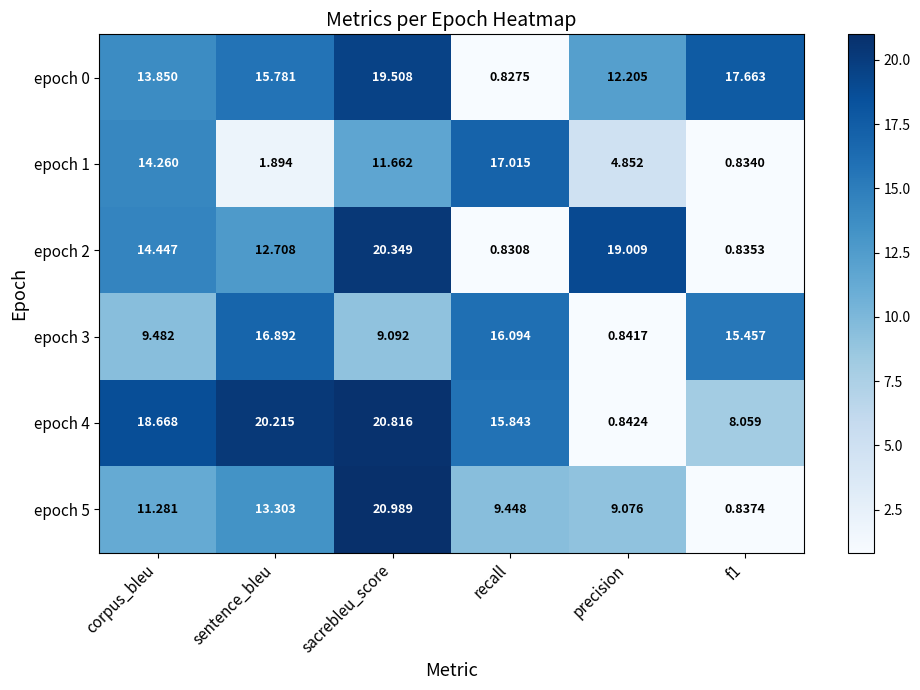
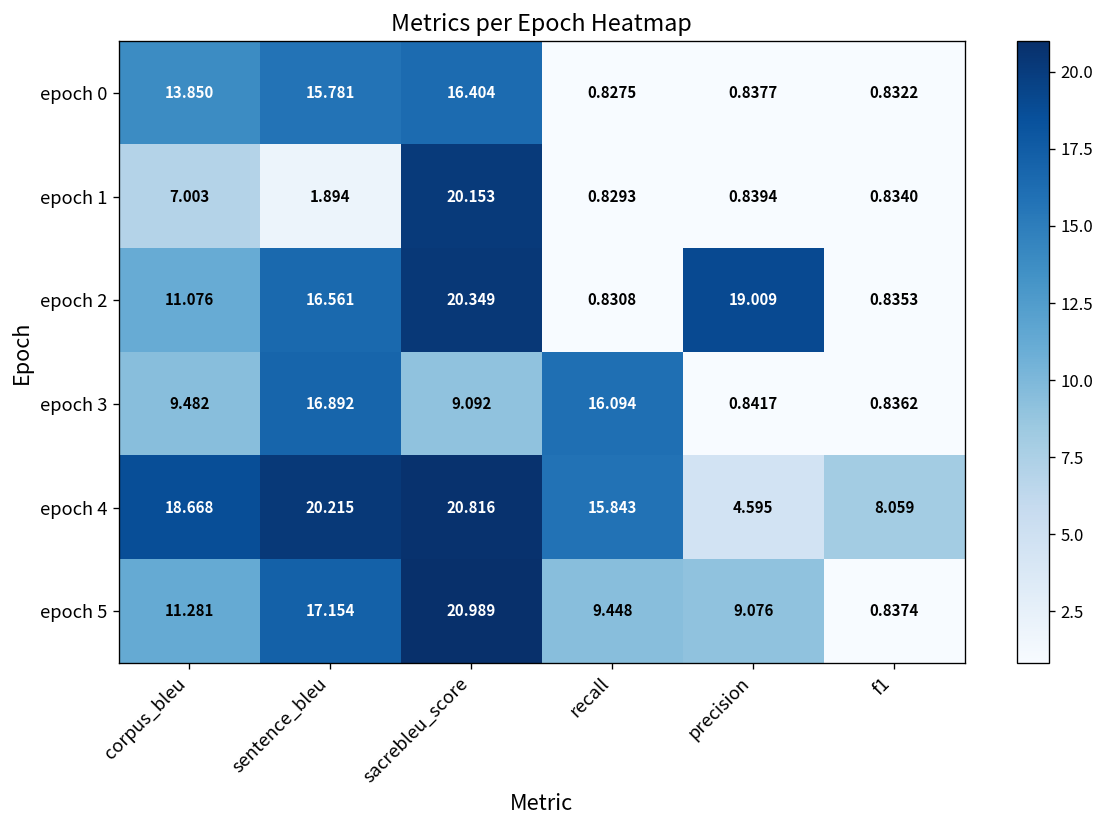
  {
    "epoch 0": {
      "corpus_bleu": 13.850,
      "sentence_bleu": 15.781,
-     "sacrebleu_score": 19.508,
+     "sacrebleu_score": 16.404,
      "recall": 0.8275,
-     "precision": 12.205,
-     "f1": 17.663
+     "precision": 0.8377,
+     "f1": 0.8322
    },
    "epoch 1": {
-     "corpus_bleu": 14.260,
+     "corpus_bleu": 7.003,
      "sentence_bleu": 1.894,
-     "sacrebleu_score": 11.662,
-     "recall": 17.015,
-     "precision": 4.852,
+     "sacrebleu_score": 20.153,
+     "recall": 0.8293,
+     "precision": 0.8394,
      "f1": 0.8340
    },
    "epoch 2": {
-     "corpus_bleu": 14.447,
-     "sentence_bleu": 12.708,
+     "corpus_bleu": 11.076,
+     "sentence_bleu": 16.561,
      "sacrebleu_score": 20.349,
      "recall": 0.8308,
      "precision": 19.009,
      "f1": 0.8353
    },
    "epoch 3": {
      "corpus_bleu": 9.482,
      "sentence_bleu": 16.892,
      "sacrebleu_score": 9.092,
      "recall": 16.094,
      "precision": 0.8417,
-     "f1": 15.457
+     "f1": 0.8362
    },
    "epoch 4": {
      "corpus_bleu": 18.668,
      "sentence_bleu": 20.215,
      "sacrebleu_score": 20.816,
      "recall": 15.843,
-     "precision": 0.8424,
+     "precision": 4.595,
      "f1": 8.059
    },
    "epoch 5": {
      "corpus_bleu": 11.281,
-     "sentence_bleu": 13.303,
+     "sentence_bleu": 17.154,
      "sacrebleu_score": 20.989,
      "recall": 9.448,
      "precision": 9.076,
      "f1": 0.8374
    }
  }
